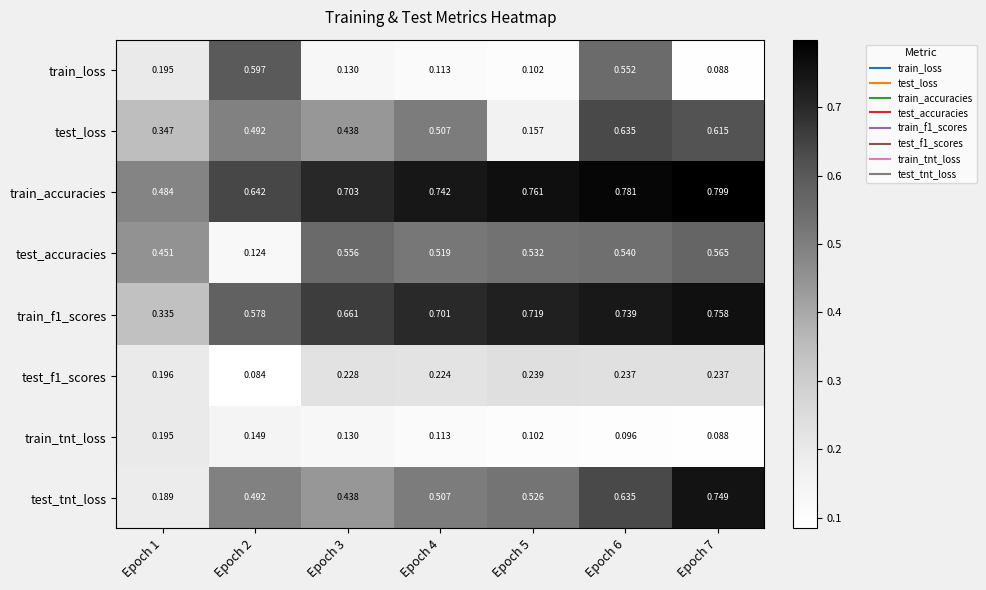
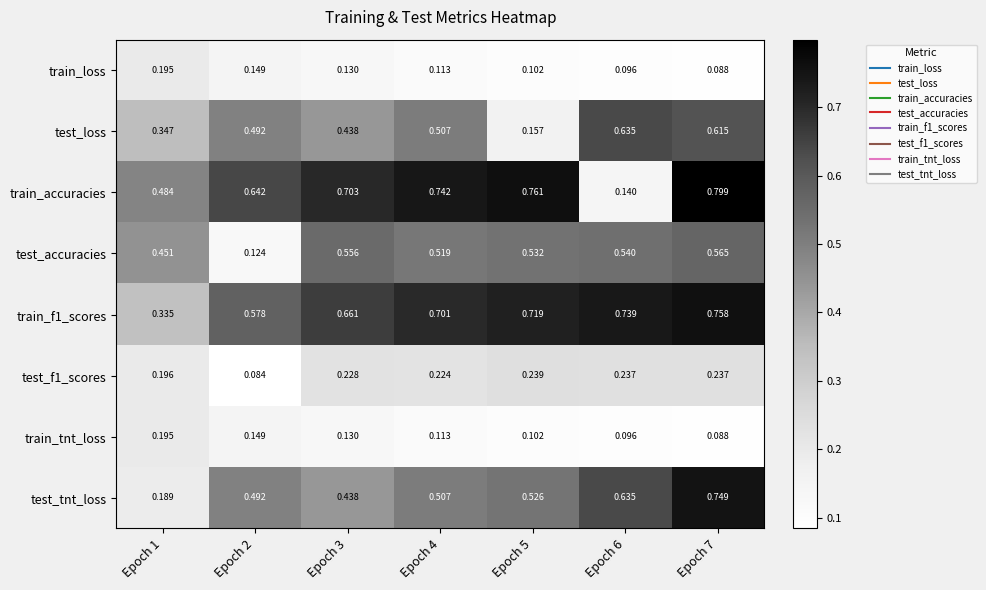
  {
    "train_loss": {
      "Epoch 1": 0.195,
-     "Epoch 2": 0.597,
+     "Epoch 2": 0.149,
      "Epoch 3": 0.130,
      "Epoch 4": 0.113,
      "Epoch 5": 0.102,
-     "Epoch 6": 0.552,
+     "Epoch 6": 0.096,
      "Epoch 7": 0.088
    },
    "test_loss": {
      "Epoch 1": 0.347,
      "Epoch 2": 0.492,
      "Epoch 3": 0.438,
      "Epoch 4": 0.507,
      "Epoch 5": 0.157,
      "Epoch 6": 0.635,
      "Epoch 7": 0.615
    },
    "train_accuracies": {
      "Epoch 1": 0.484,
      "Epoch 2": 0.642,
      "Epoch 3": 0.703,
      "Epoch 4": 0.742,
      "Epoch 5": 0.761,
-     "Epoch 6": 0.781,
+     "Epoch 6": 0.140,
      "Epoch 7": 0.799
    },
    "test_accuracies": {
      "Epoch 1": 0.451,
      "Epoch 2": 0.124,
      "Epoch 3": 0.556,
      "Epoch 4": 0.519,
      "Epoch 5": 0.532,
      "Epoch 6": 0.540,
      "Epoch 7": 0.565
    },
    "train_f1_scores": {
      "Epoch 1": 0.335,
      "Epoch 2": 0.578,
      "Epoch 3": 0.661,
      "Epoch 4": 0.701,
      "Epoch 5": 0.719,
      "Epoch 6": 0.739,
      "Epoch 7": 0.758
    },
    "test_f1_scores": {
      "Epoch 1": 0.196,
      "Epoch 2": 0.084,
      "Epoch 3": 0.228,
      "Epoch 4": 0.224,
      "Epoch 5": 0.239,
      "Epoch 6": 0.237,
      "Epoch 7": 0.237
    },
    "train_tnt_loss": {
      "Epoch 1": 0.195,
      "Epoch 2": 0.149,
      "Epoch 3": 0.130,
      "Epoch 4": 0.113,
      "Epoch 5": 0.102,
      "Epoch 6": 0.096,
      "Epoch 7": 0.088
    },
    "test_tnt_loss": {
      "Epoch 1": 0.189,
      "Epoch 2": 0.492,
      "Epoch 3": 0.438,
      "Epoch 4": 0.507,
      "Epoch 5": 0.526,
      "Epoch 6": 0.635,
      "Epoch 7": 0.749
    }
  }
